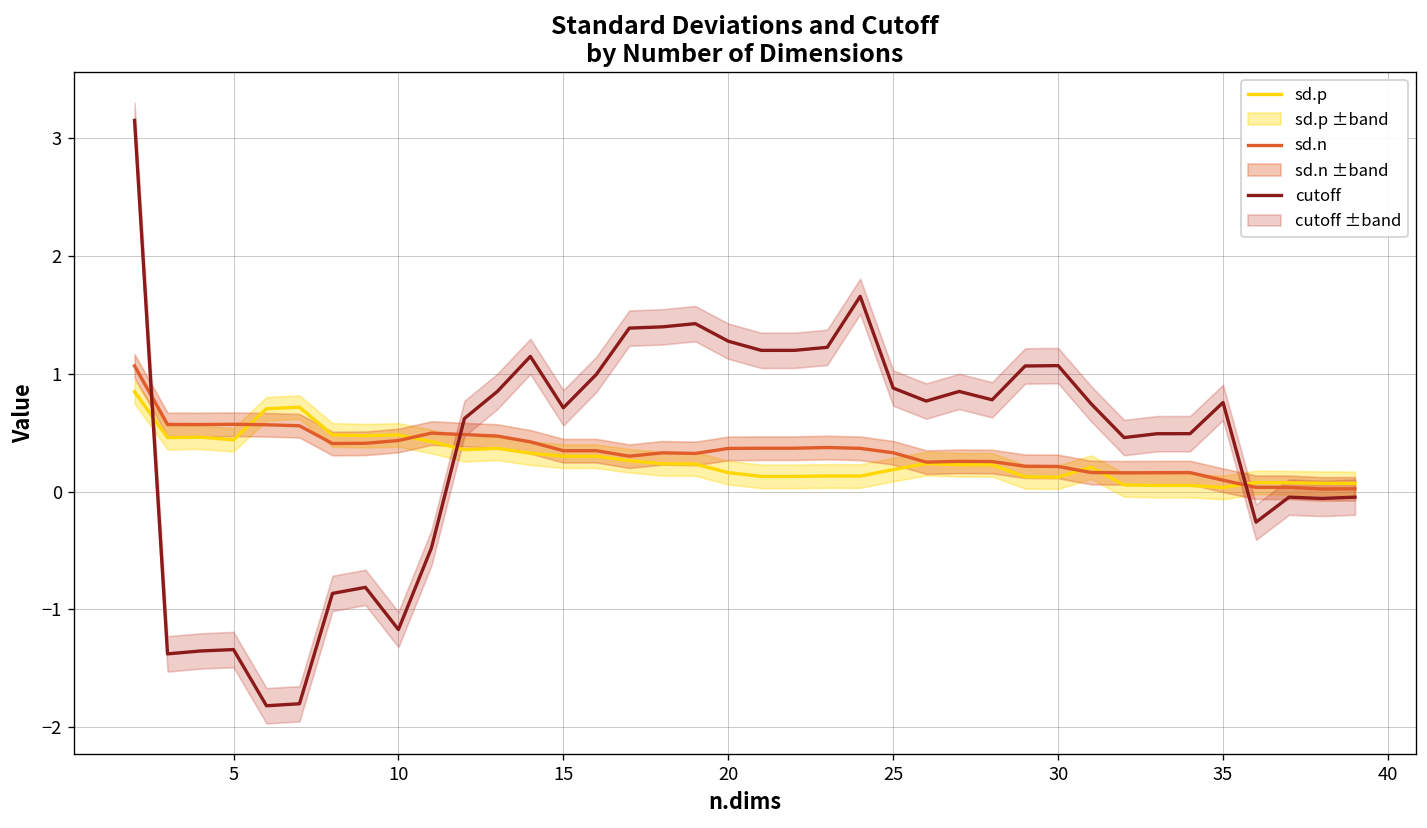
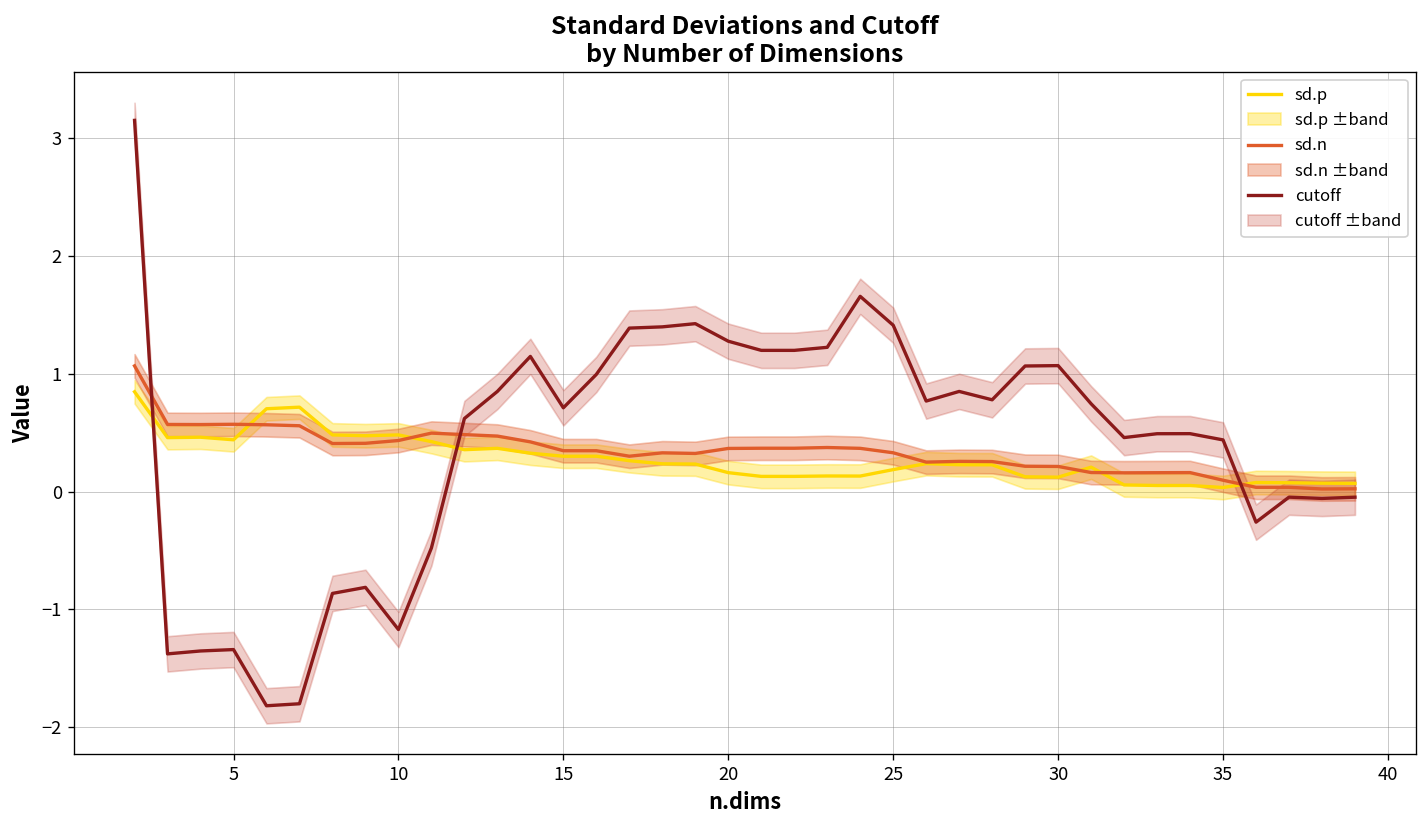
  {
    "cutoff": {
      "5": -1.3,
      "10": -1.2,
      "15": 0.7,
      "20": 1.3,
-     "25": 0.9,
+     "25": 1.4,
      "30": 1.1,
-     "35": 0.8
+     "35": 0.4
    }
  }
